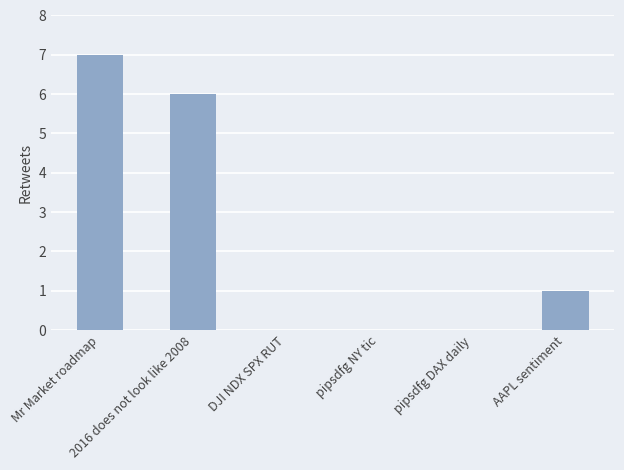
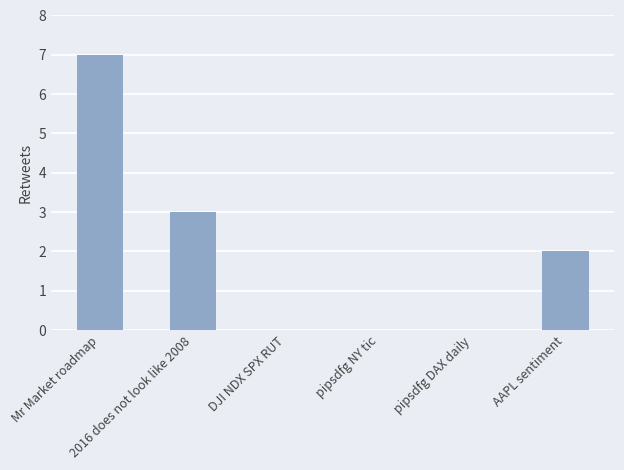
  {
    "Mr Market roadmap": 7,
-   "2016 does not look like 2008": 6,
+   "2016 does not look like 2008": 3,
    "DJI NDX SPX RUT": 0,
    "pipsdfg NY tic": 0,
    "pipsdfg DAX daily": 0,
-   "AAPL sentiment": 1
+   "AAPL sentiment": 2
  }
